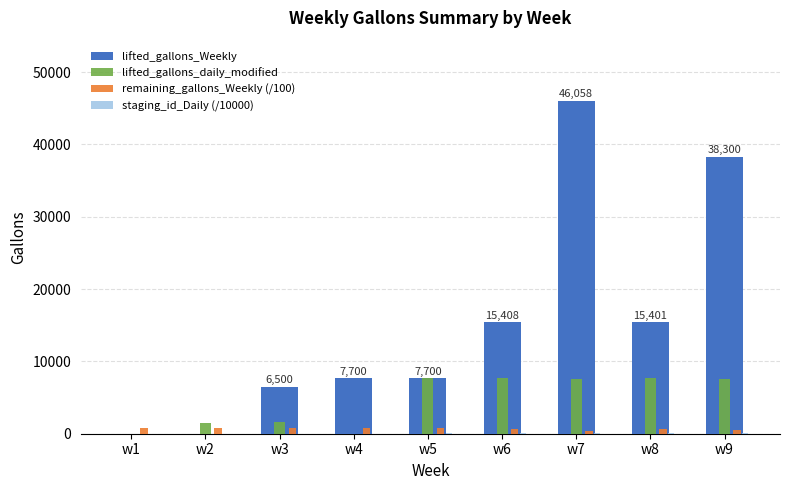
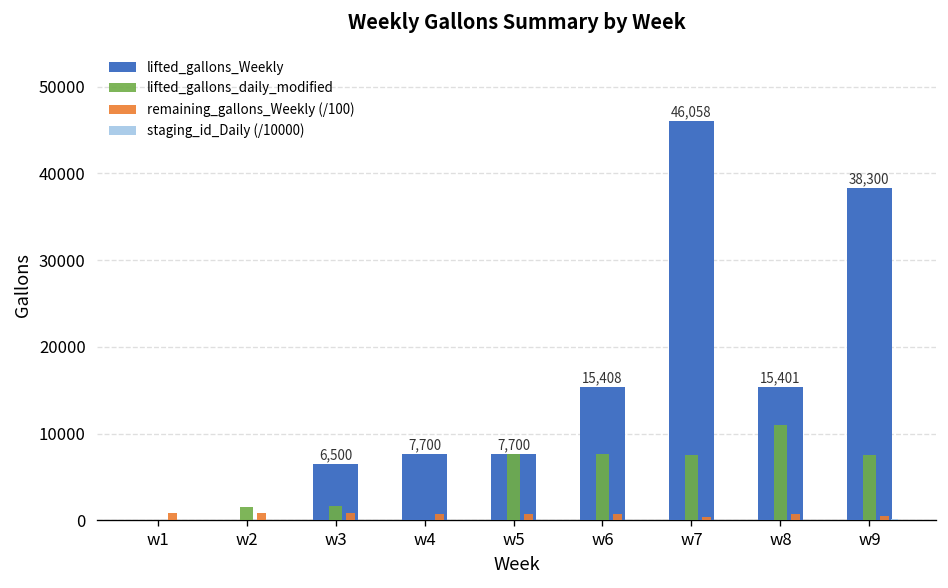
  {
    "lifted_gallons_Weekly": {
      "w3": "6,500",
      "w4": "7,700",
      "w5": "7,700",
      "w6": "15,408",
      "w7": "46,058",
      "w8": "15,401",
      "w9": "38,300"
    },
    "lifted_gallons_daily_modified": {
      "w1": "0",
      "w2": "2000",
      "w4": "0",
-     "w8": "8000"
+     "w8": "11000"
    },
    "remaining_gallons_Weekly (/100)": {
      "w1": "1000",
      "w2": "1000"
    }
  }
